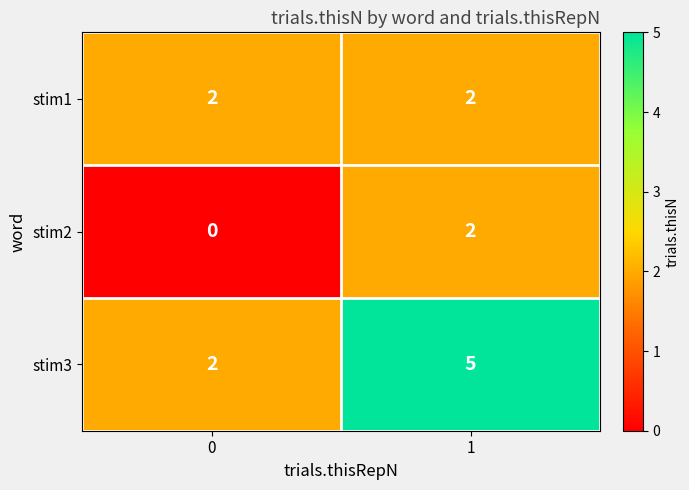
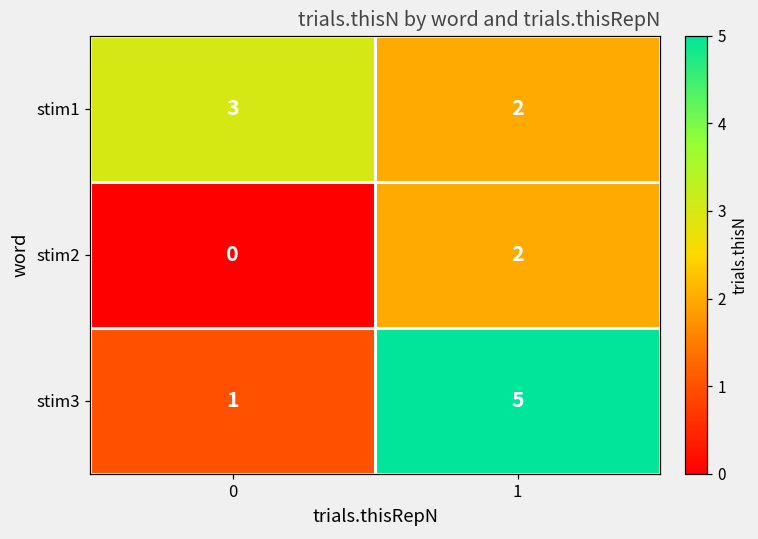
  {
    "stim1": {
-     "0": 2,
+     "0": 3,
      "1": 2
    },
    "stim2": {
      "0": 0,
      "1": 2
    },
    "stim3": {
-     "0": 2,
+     "0": 1,
      "1": 5
    }
  }
